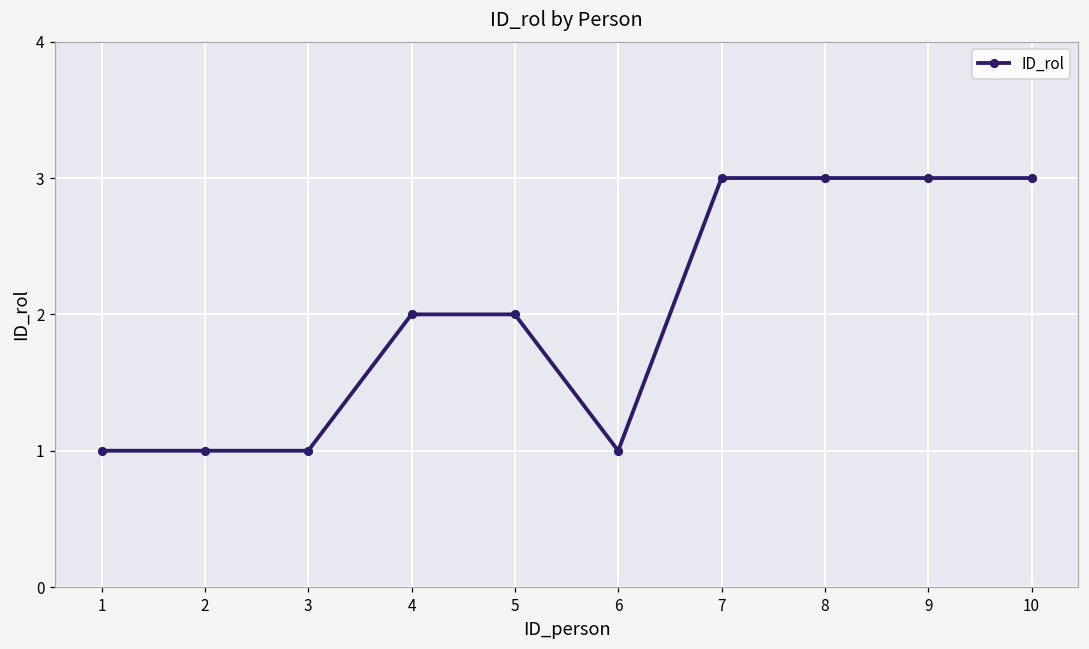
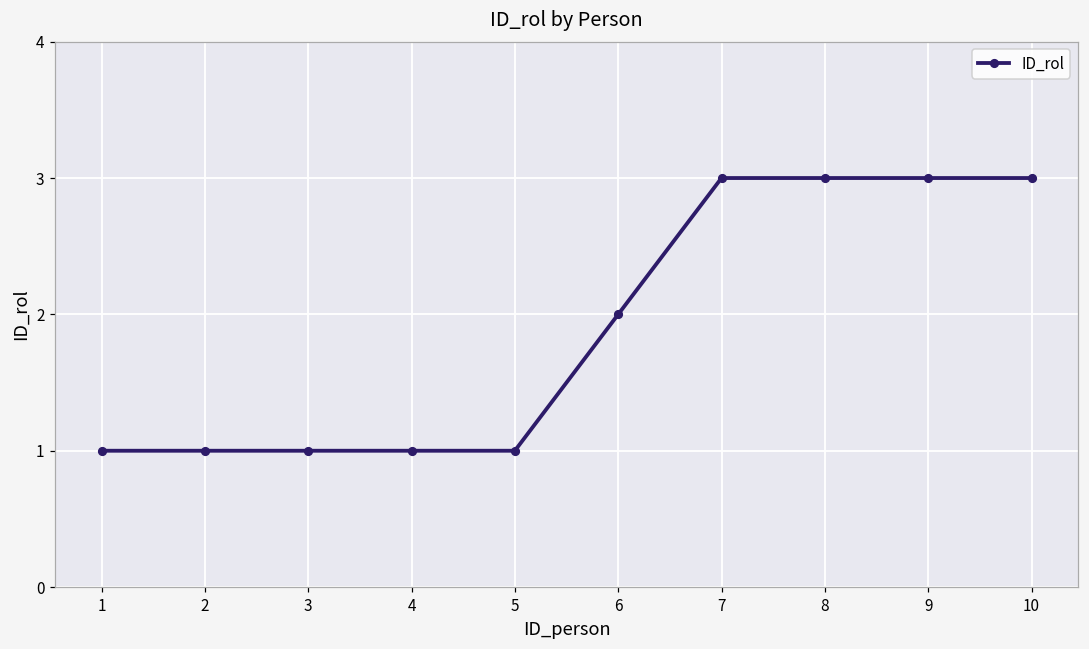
  {
    "1": 1,
    "2": 1,
    "3": 1,
-   "4": 2,
-   "5": 2,
-   "6": 1,
+   "4": 1,
+   "5": 1,
+   "6": 2,
    "7": 3,
    "8": 3,
    "9": 3,
    "10": 3
  }
